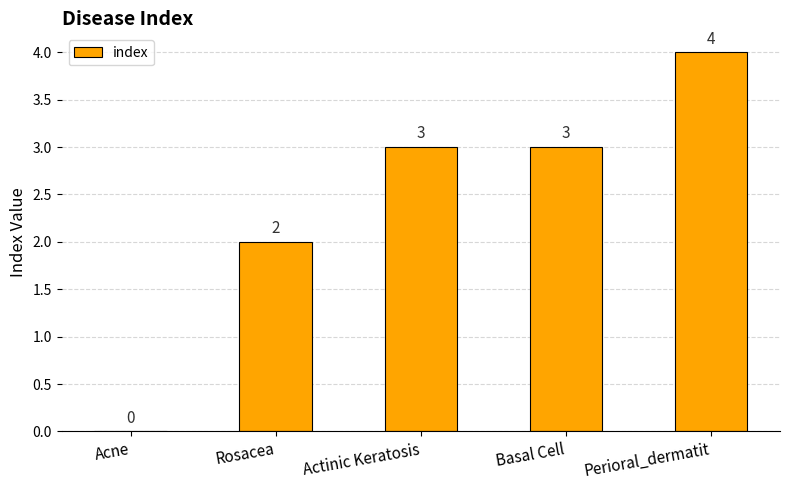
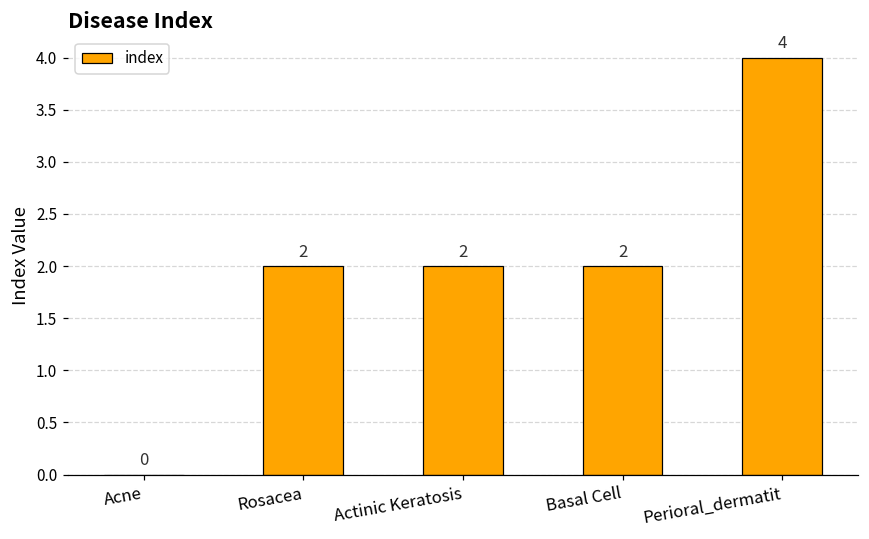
  {
    "Acne": 0,
    "Rosacea": 2,
-   "Actinic Keratosis": 3,
-   "Basal Cell": 3,
+   "Actinic Keratosis": 2,
+   "Basal Cell": 2,
    "Perioral_dermatit": 4
  }
